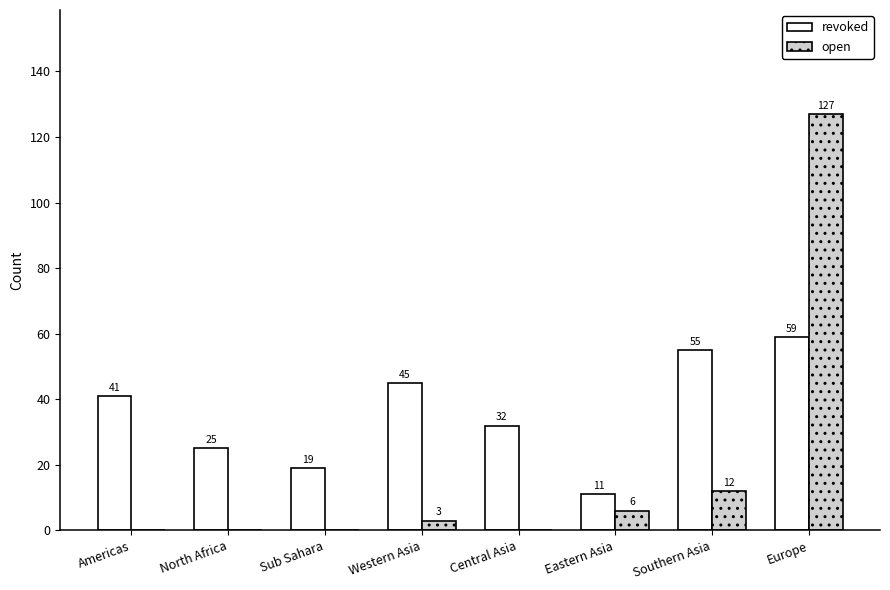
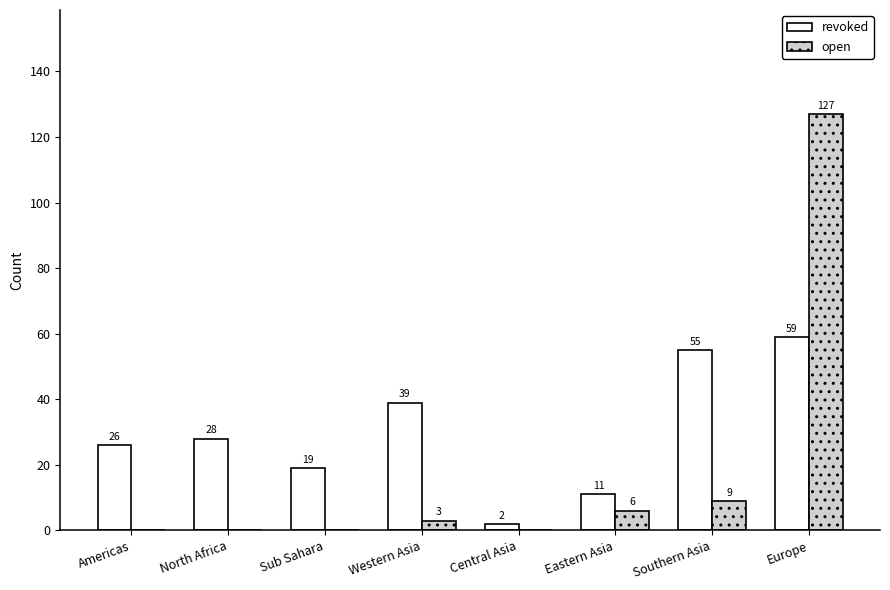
  {
    "revoked": {
-     "Americas": 41,
-     "North Africa": 25,
+     "Americas": 26,
+     "North Africa": 28,
      "Sub Sahara": 19,
-     "Western Asia": 45,
-     "Central Asia": 32,
+     "Western Asia": 39,
+     "Central Asia": 2,
      "Eastern Asia": 11,
      "Southern Asia": 55,
      "Europe": 59
    },
    "open": {
      "Western Asia": 3,
      "Eastern Asia": 6,
-     "Southern Asia": 12,
+     "Southern Asia": 9,
      "Europe": 127
    }
  }
